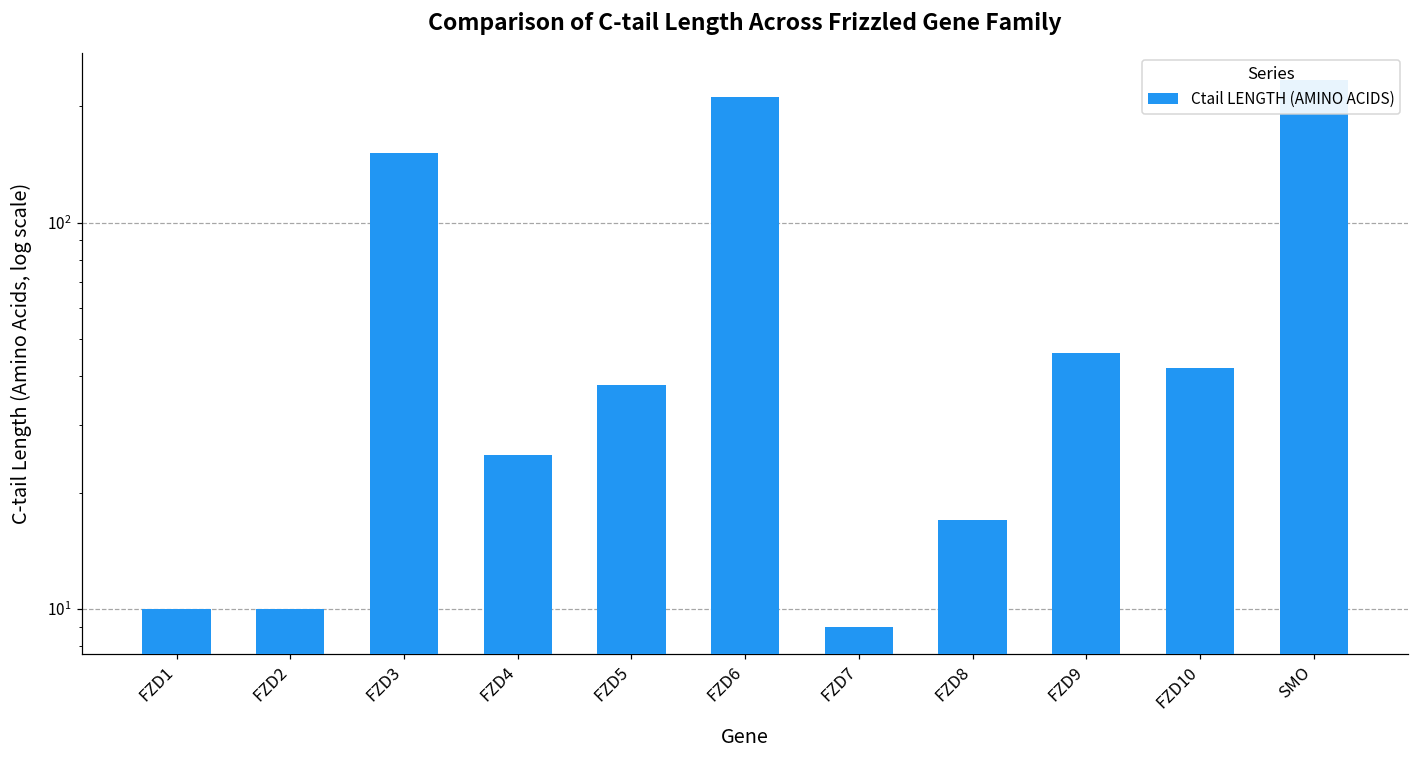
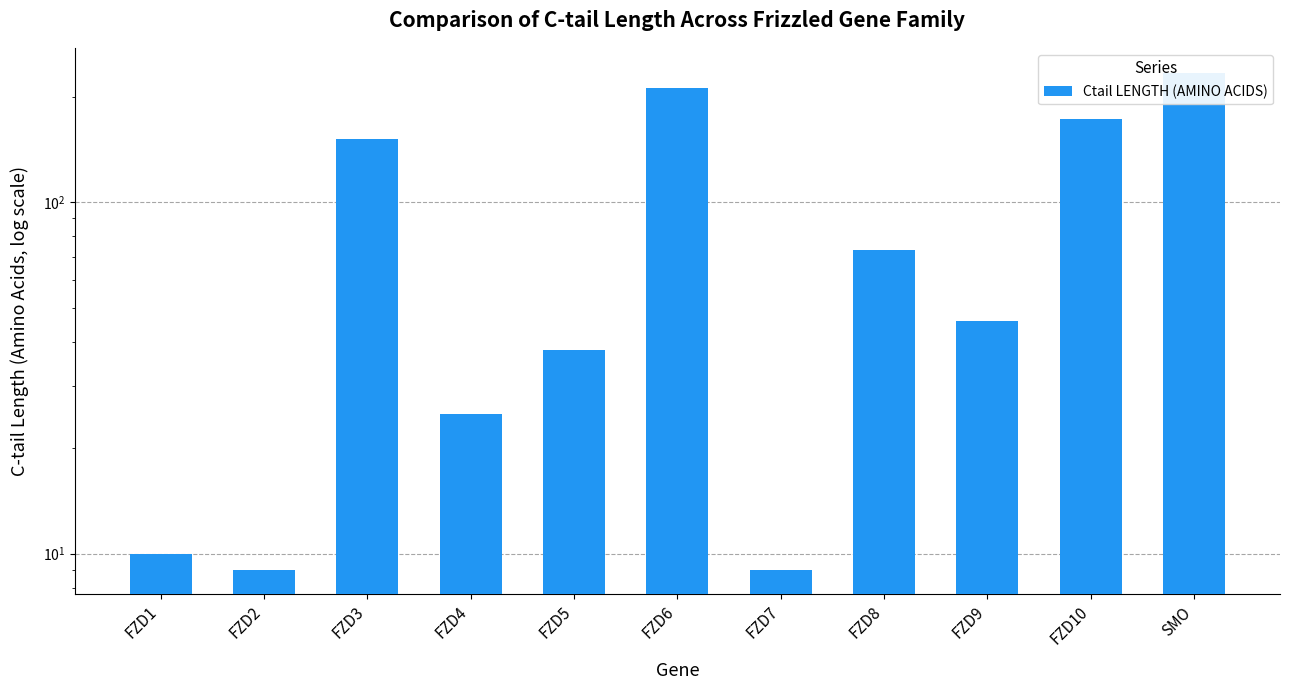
  {
    "FZD1": 10,
-   "FZD2": 10,
+   "FZD2": 9,
    "FZD3": 151,
    "FZD4": 25,
    "FZD5": 38,
    "FZD6": 210,
    "FZD7": 9,
-   "FZD8": 17,
+   "FZD8": 73,
    "FZD9": 46,
-   "FZD10": 42
+   "FZD10": 170
  }
